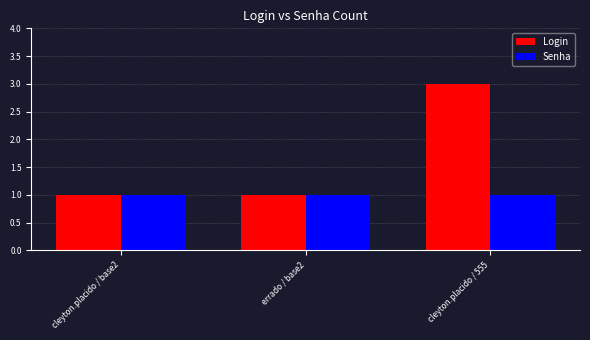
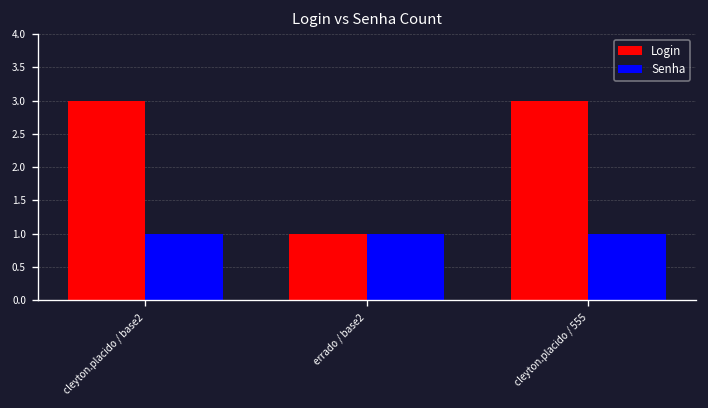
  {
    "Login": {
-     "cleyton.placido / base2": 1,
+     "cleyton.placido / base2": 3,
      "errado / base2": 1,
      "cleyton.placido / 555": 3
    },
    "Senha": {
      "cleyton.placido / base2": 1,
      "errado / base2": 1,
      "cleyton.placido / 555": 1
    }
  }
